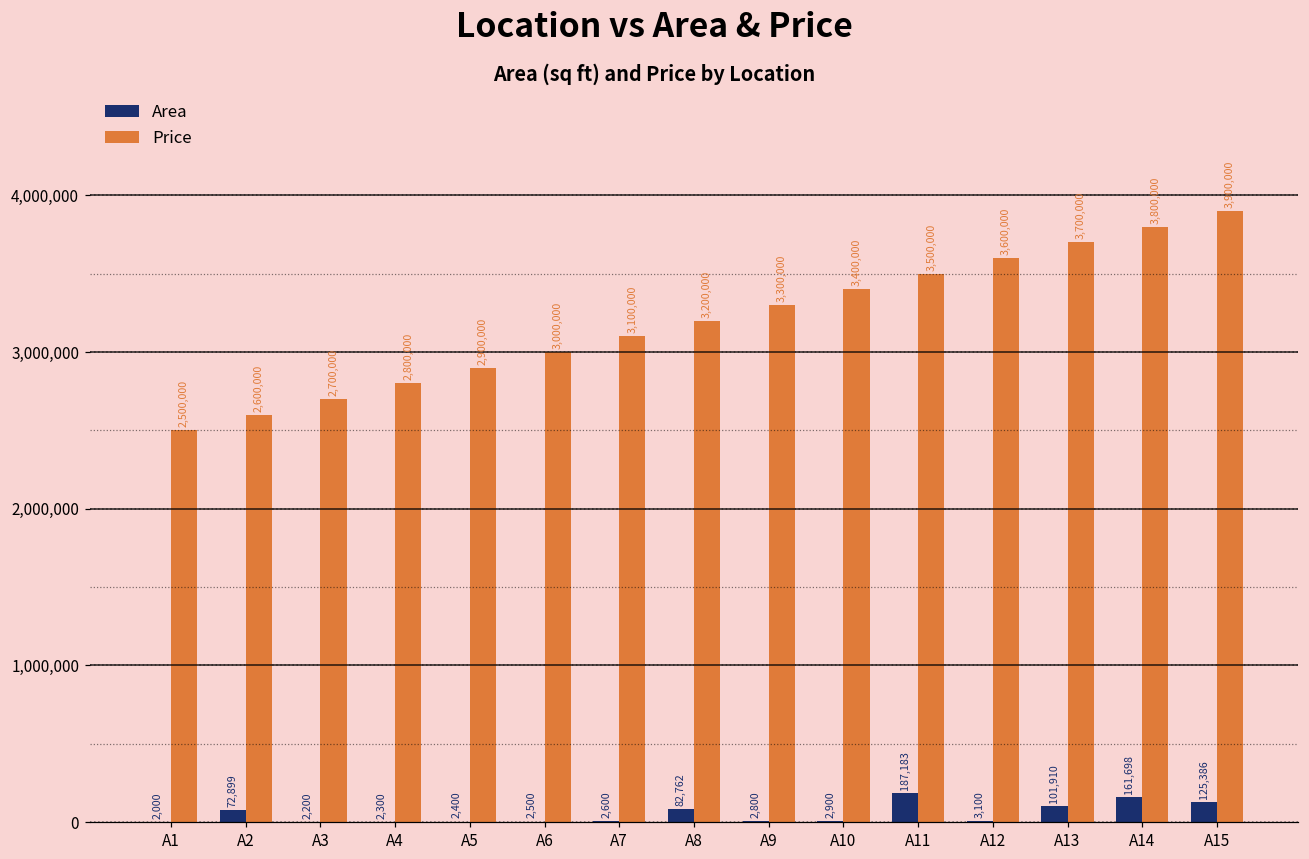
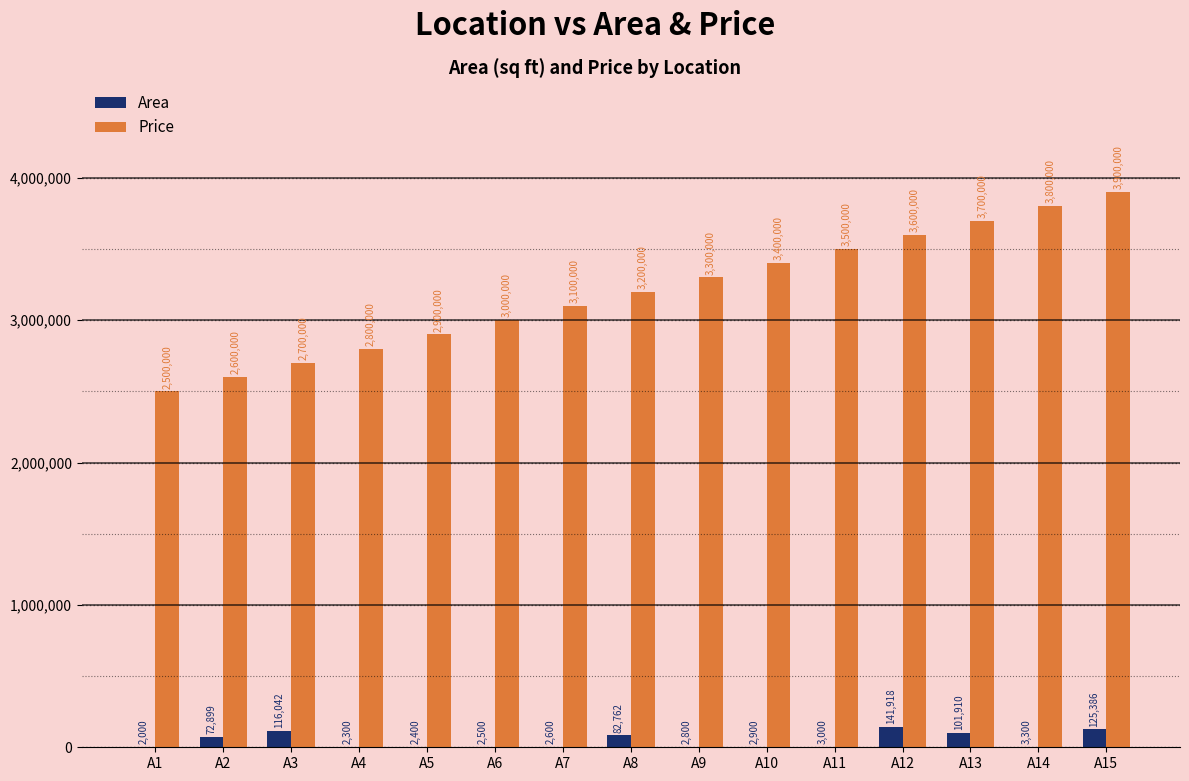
  {
    "Area": {
      "A1": "2,000",
      "A2": "72,899",
-     "A3": "2,200",
+     "A3": "116,042",
      "A4": "2,300",
      "A5": "2,400",
      "A6": "2,500",
      "A7": "2,600",
      "A8": "82,762",
      "A9": "2,800",
      "A10": "2,900",
-     "A11": "187,183",
-     "A12": "3,100",
+     "A11": "3,000",
+     "A12": "141,918",
      "A13": "101,910",
-     "A14": "161,698",
+     "A14": "3,300",
      "A15": "125,386"
    },
    "Price": {
      "A1": "2,500,000",
      "A2": "2,600,000",
      "A3": "2,700,000",
      "A4": "2,800,000",
      "A5": "2,900,000",
      "A6": "3,000,000",
      "A7": "3,100,000",
      "A8": "3,200,000",
      "A9": "3,300,000",
      "A10": "3,400,000",
      "A11": "3,500,000",
      "A12": "3,600,000",
      "A13": "3,700,000",
      "A14": "3,800,000",
      "A15": "3,900,000"
    }
  }
